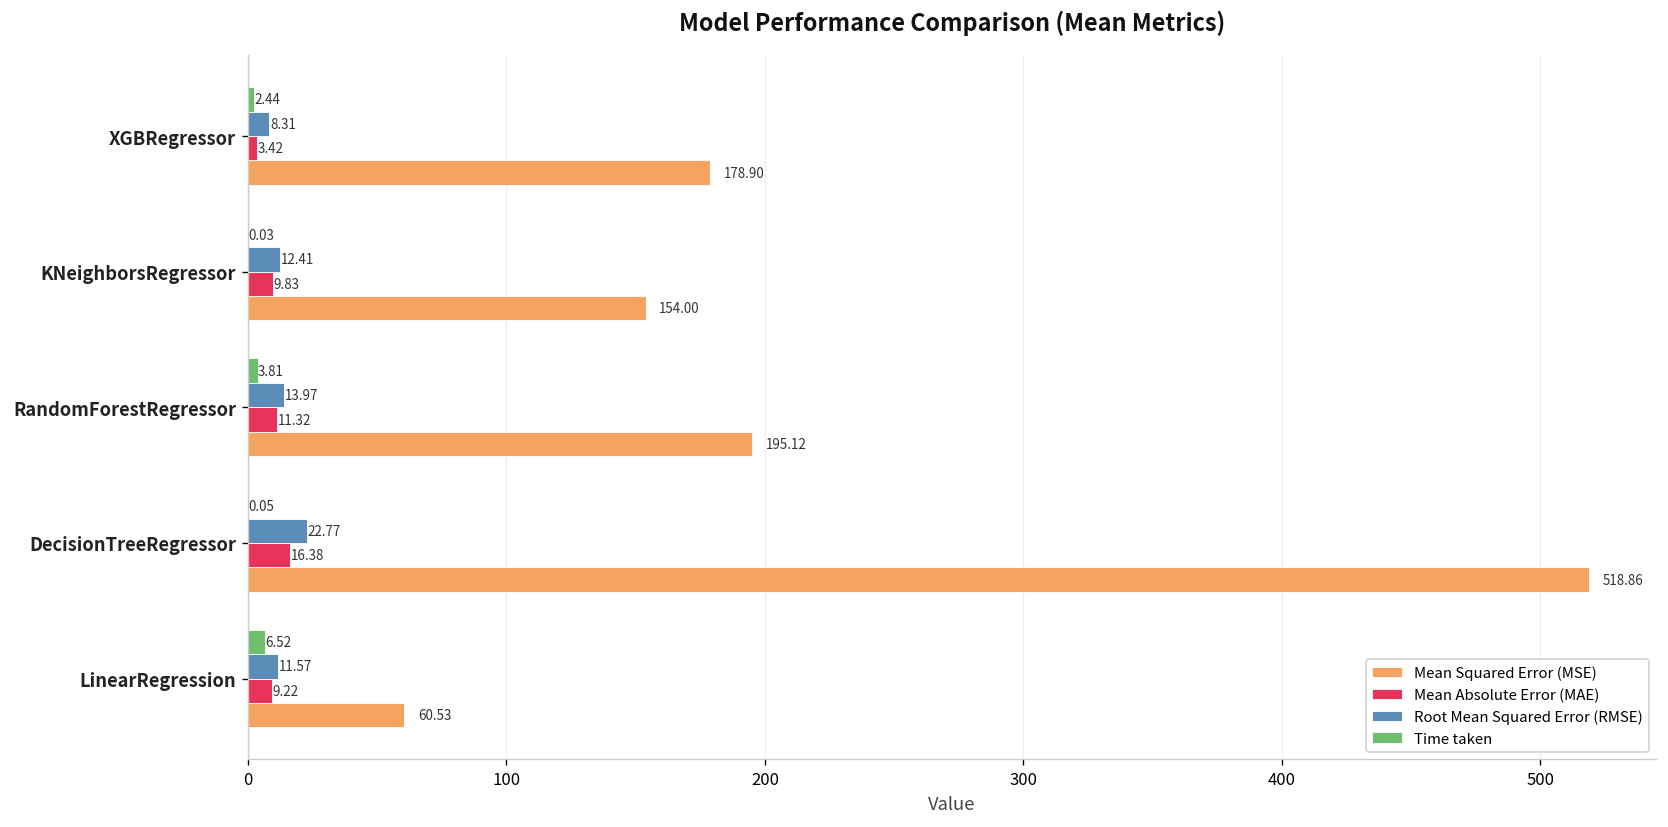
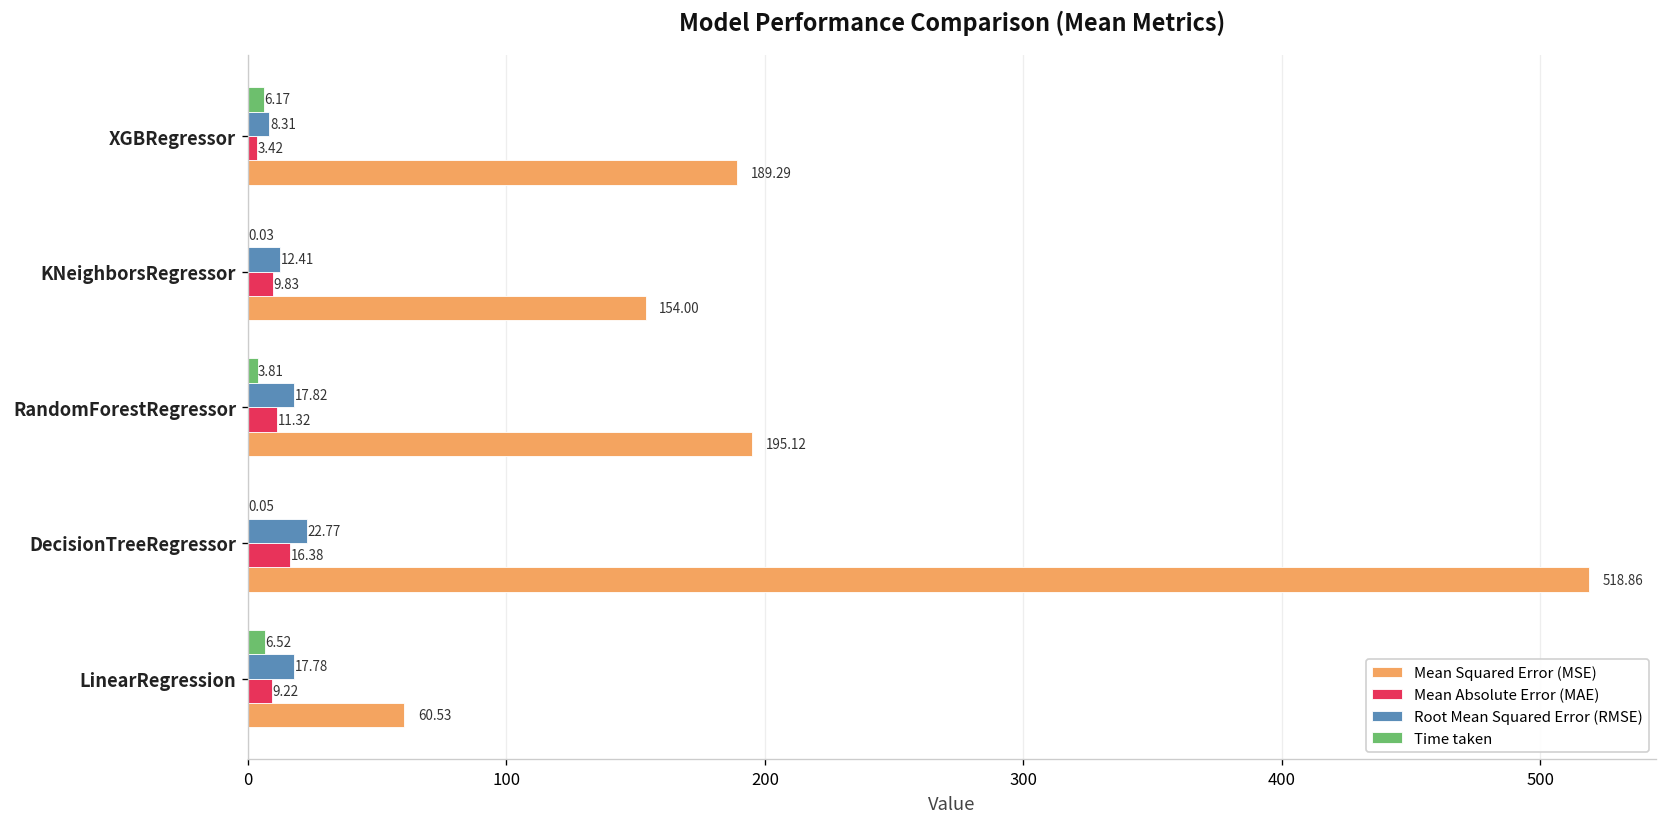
  {
    "Mean Squared Error (MSE)": {
-     "XGBRegressor": 178.90,
+     "XGBRegressor": 189.29,
      "KNeighborsRegressor": 154.00,
      "RandomForestRegressor": 195.12,
      "DecisionTreeRegressor": 518.86,
      "LinearRegression": 60.53
    },
    "Mean Absolute Error (MAE)": {
      "XGBRegressor": 3.42,
      "KNeighborsRegressor": 9.83,
      "RandomForestRegressor": 11.32,
      "DecisionTreeRegressor": 16.38,
      "LinearRegression": 9.22
    },
    "Root Mean Squared Error (RMSE)": {
      "XGBRegressor": 8.31,
      "KNeighborsRegressor": 12.41,
-     "RandomForestRegressor": 13.97,
+     "RandomForestRegressor": 17.82,
      "DecisionTreeRegressor": 22.77,
-     "LinearRegression": 11.57
+     "LinearRegression": 17.78
    },
    "Time taken": {
-     "XGBRegressor": 2.44,
+     "XGBRegressor": 6.17,
      "KNeighborsRegressor": 0.03,
      "RandomForestRegressor": 3.81,
      "DecisionTreeRegressor": 0.05,
      "LinearRegression": 6.52
    }
  }
